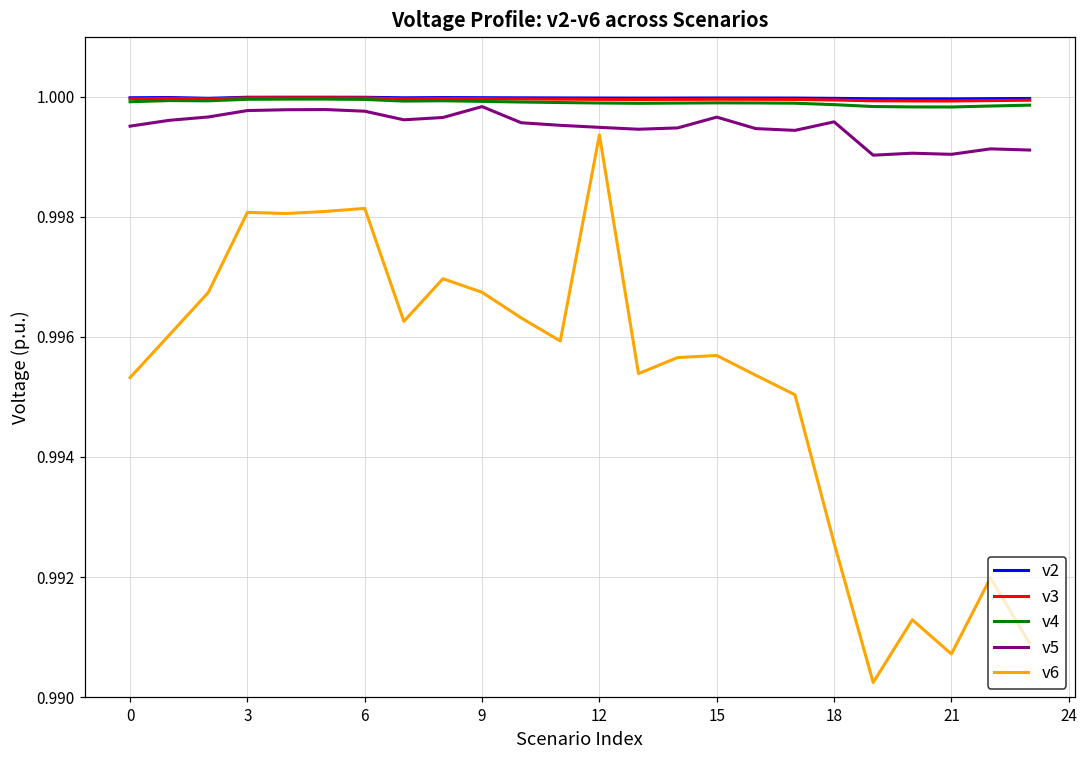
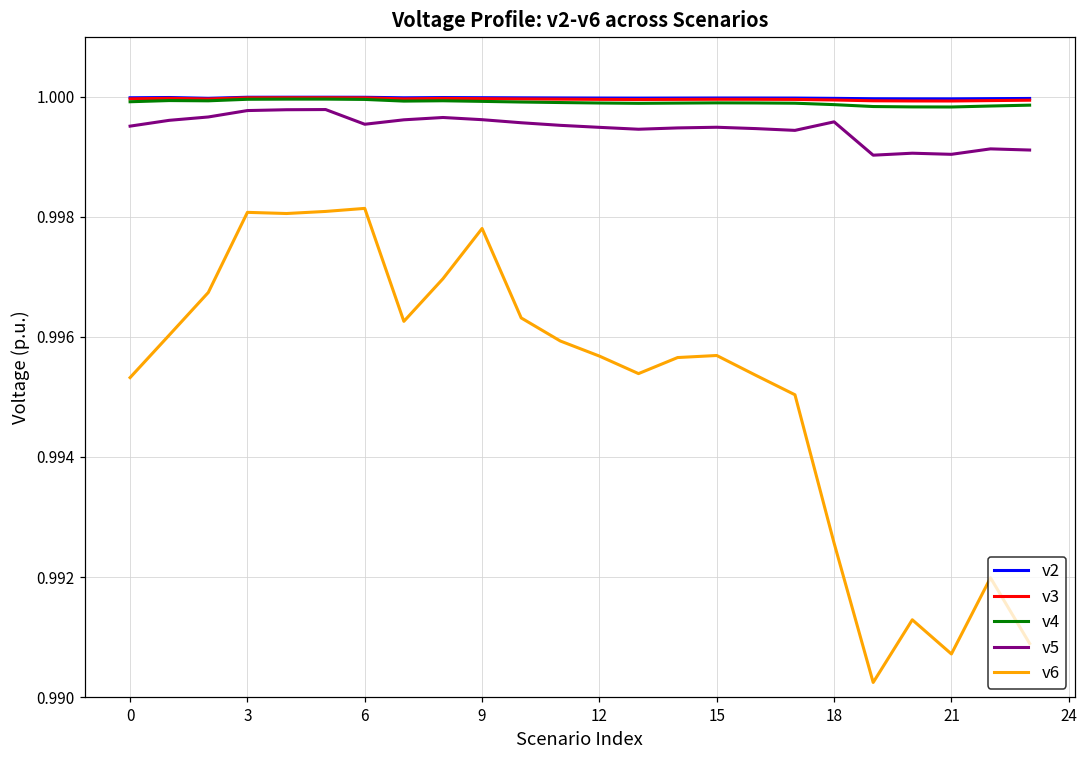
  {
    "v4": {
      "0": 0.9999,
      "12": 0.9999,
      "15": 0.9999,
      "18": 0.9999,
      "21": 0.9998
    },
    "v5": {
      "0": 0.9995,
      "3": 0.9998,
-     "6": 0.9998,
-     "9": 0.9998,
+     "6": 0.9995,
+     "9": 0.9996,
      "12": 0.9995,
-     "15": 0.9997,
+     "15": 0.9995,
      "18": 0.9996,
      "21": 0.9990
    },
    "v6": {
      "0": 0.9953,
      "3": 0.9981,
      "6": 0.9981,
-     "9": 0.9967,
-     "12": 0.9994,
+     "9": 0.9978,
+     "12": 0.9957,
      "15": 0.9957,
      "18": 0.9926,
      "21": 0.9907
    }
  }
